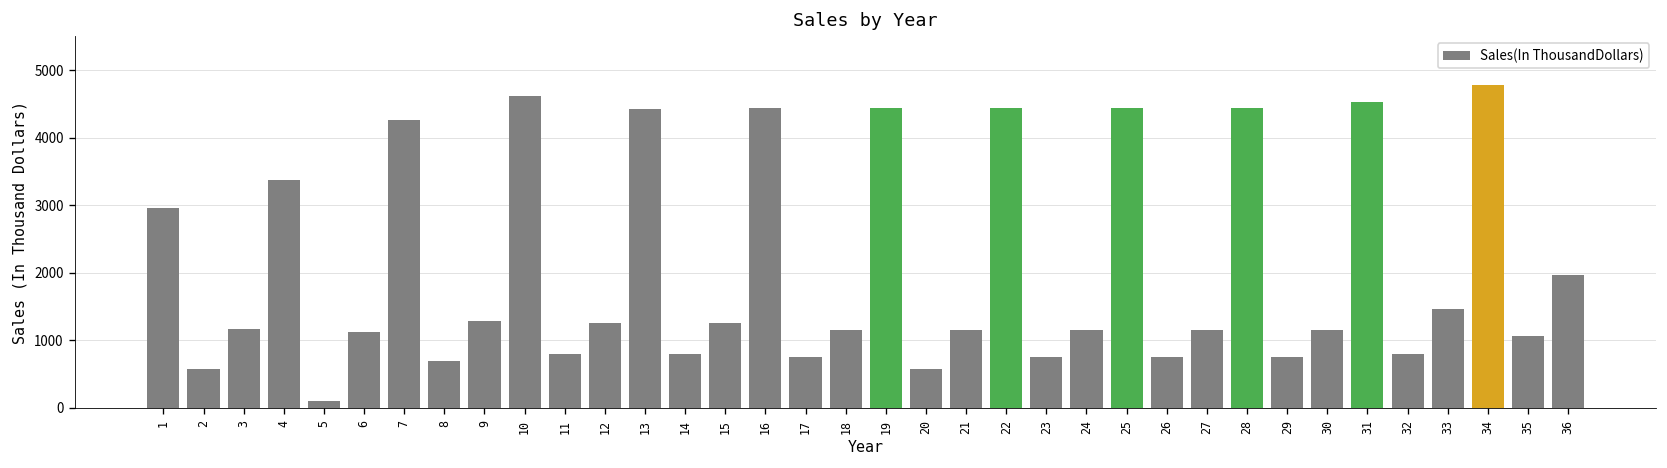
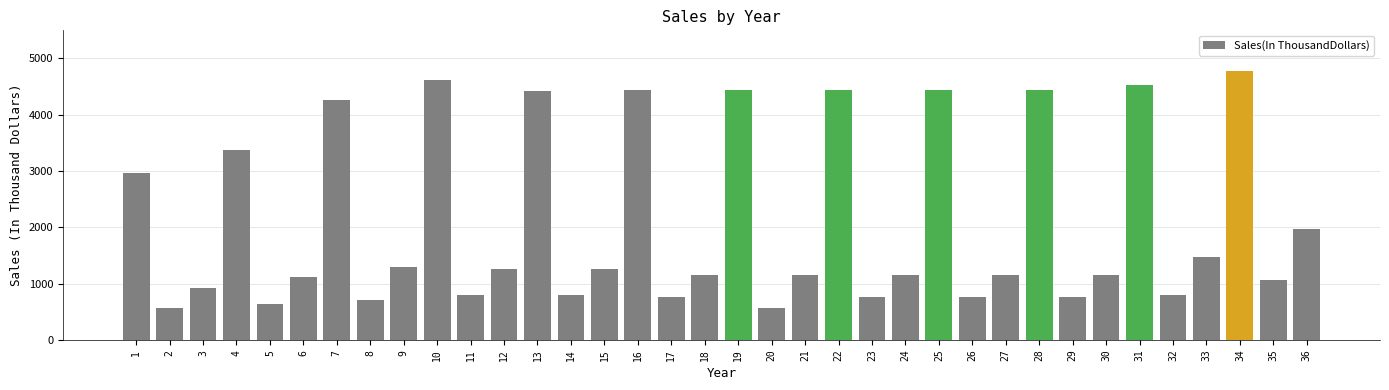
  {
    "1": 3000,
    "2": 600,
-   "3": 1200,
+   "3": 900,
    "4": 3400,
-   "5": 100,
+   "5": 600,
    "6": 1100,
    "7": 4300,
    "8": 700,
    "9": 1300,
    "10": 4600,
    "11": 800,
    "12": 1300,
    "13": 4400,
    "14": 800,
    "15": 1300,
    "16": 4400,
    "17": 800,
    "18": 1200,
    "19": 4400,
    "20": 600,
    "21": 1200,
    "22": 4400,
    "23": 800,
    "24": 1200,
    "25": 4400,
    "26": 800,
    "27": 1200,
    "28": 4400,
    "29": 800,
    "30": 1200,
    "31": 4500,
    "32": 800,
    "33": 1500,
    "34": 4800,
    "35": 1100,
    "36": 2000
  }
